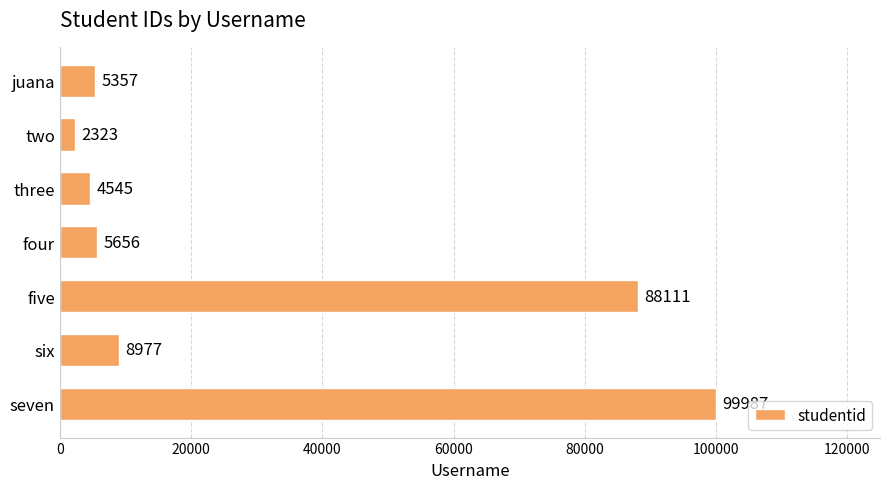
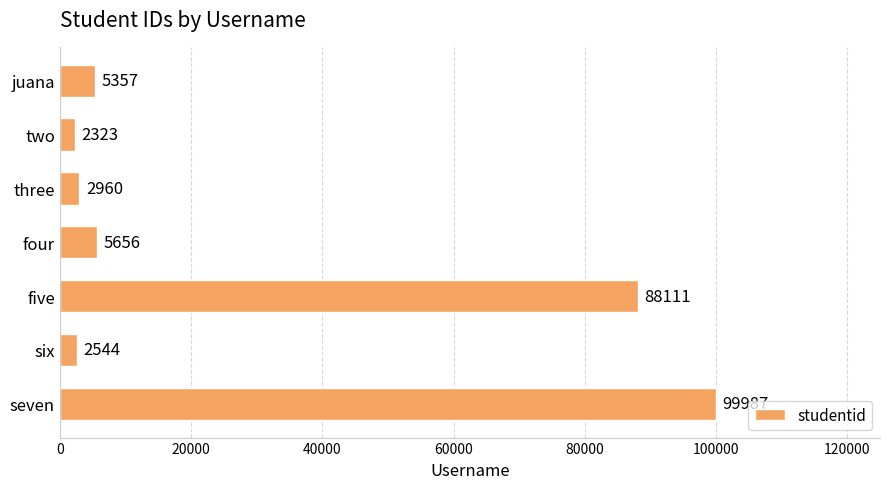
  {
    "juana": 5357,
    "two": 2323,
-   "three": 4545,
+   "three": 2960,
    "four": 5656,
    "five": 88111,
-   "six": 8977
+   "six": 2544
  }
